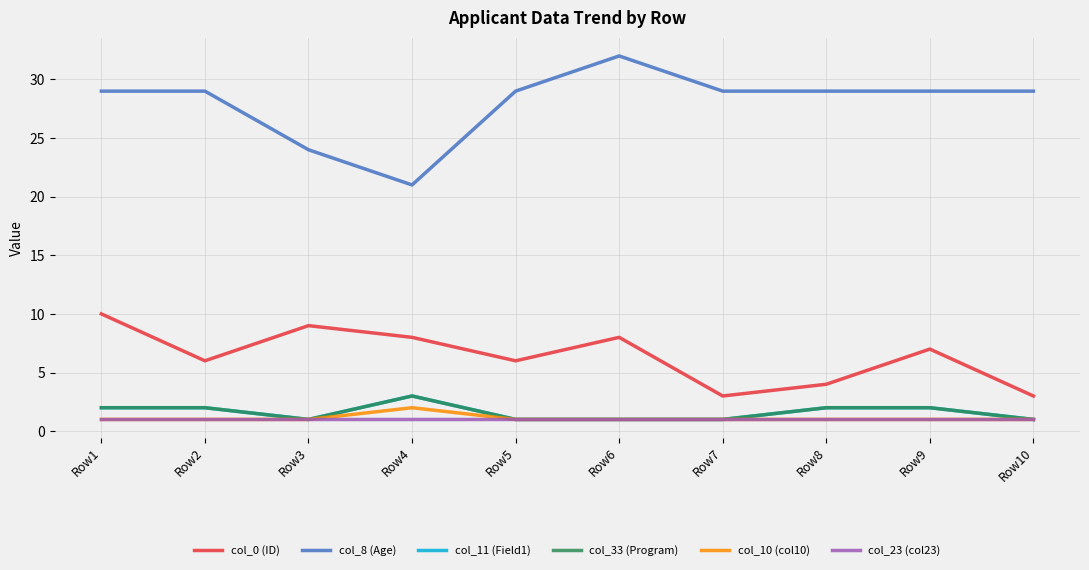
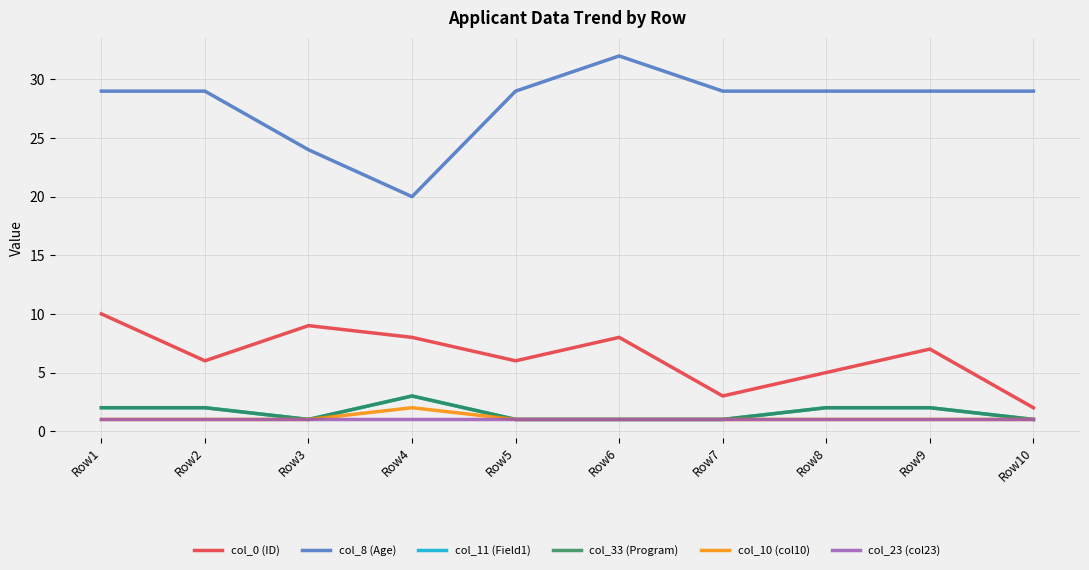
  {
    "col_0 (ID)": {
      "Row1": 10,
      "Row2": 6,
      "Row3": 9,
      "Row4": 8,
      "Row5": 6,
      "Row6": 8,
      "Row7": 3,
-     "Row8": 4,
+     "Row8": 5,
      "Row9": 7,
-     "Row10": 3
+     "Row10": 2
    },
    "col_8 (Age)": {
      "Row1": 29,
      "Row2": 29,
      "Row3": 24,
-     "Row4": 21,
+     "Row4": 20,
      "Row5": 29,
      "Row6": 32,
      "Row7": 29,
      "Row8": 29,
      "Row9": 29,
      "Row10": 29
    },
    "col_33 (Program)": {
      "Row1": 2,
      "Row2": 2,
      "Row4": 3,
      "Row8": 2,
      "Row9": 2
    },
    "col_10 (col10)": {
      "Row4": 2
    },
    "col_23 (col23)": {
      "Row4": 1
    }
  }
